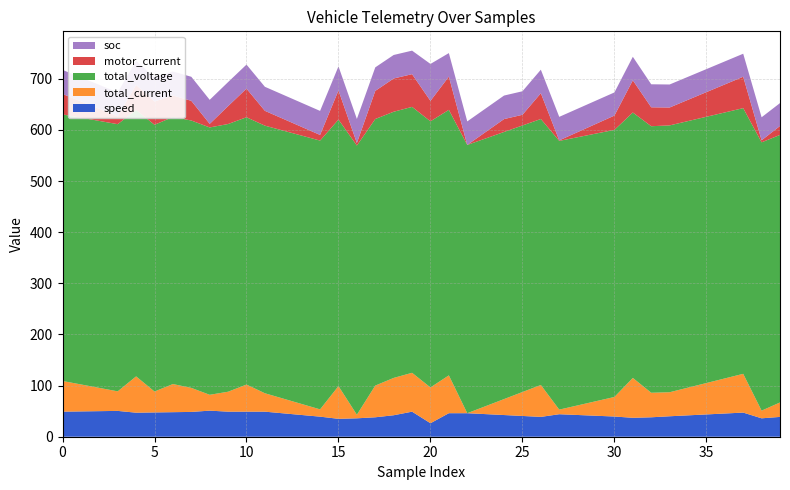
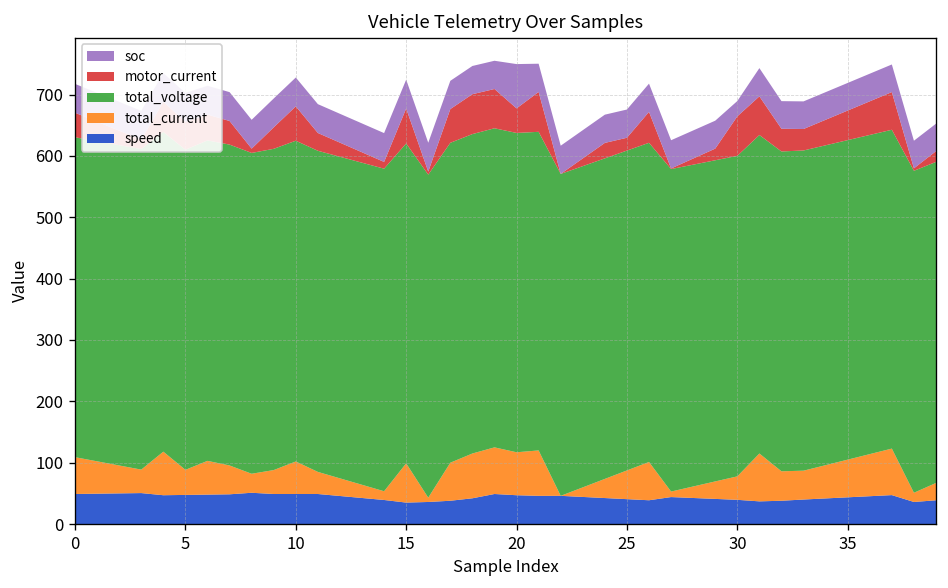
  {
    "speed": {
      "0": 50,
      "5": 50,
      "10": 50,
      "15": 40,
-     "20": 30,
+     "20": 50,
      "25": 40,
      "30": 40,
      "35": 40
    },
    "total_current": {
      "0": 60,
      "5": 40,
      "10": 50,
      "15": 60,
      "20": 70,
      "25": 50,
      "30": 40,
      "35": 60
    },
    "total_voltage": {
      "0": 520,
      "5": 520,
      "10": 520,
      "15": 520,
      "20": 520,
      "25": 520,
      "30": 520,
      "35": 520
    },
    "motor_current": {
      "0": 40,
      "10": 60,
      "15": 60,
      "20": 40,
      "25": 20,
-     "30": 30,
+     "30": 60,
      "35": 50
    },
    "soc": {
      "0": 50,
      "10": 50,
      "15": 50,
      "20": 70,
      "25": 50,
-     "30": 50,
+     "30": 20,
      "35": 50
    }
  }
